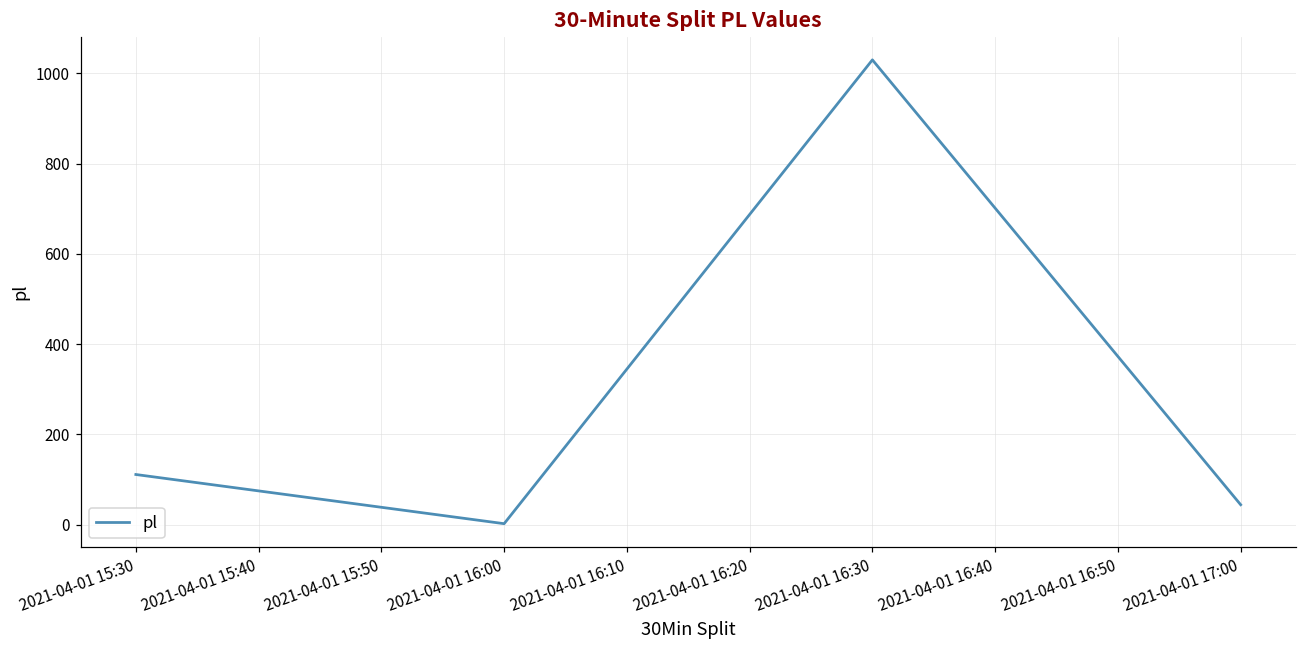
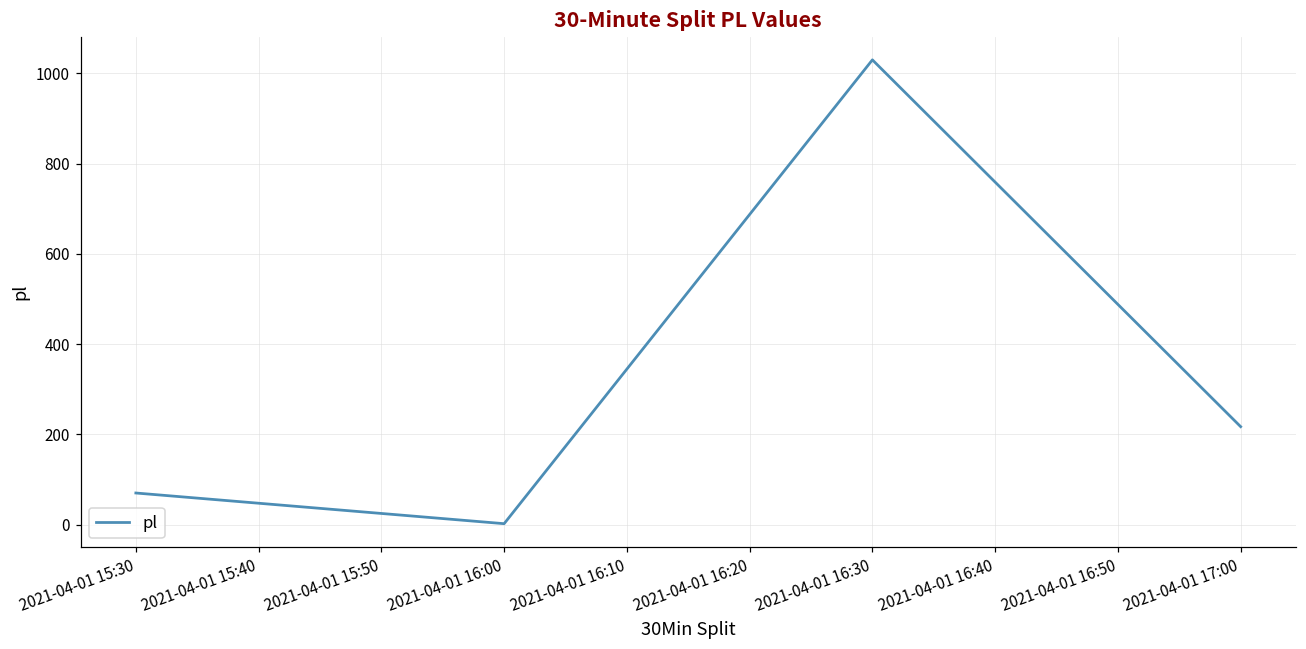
  {
-   "2021-04-01 15:30": 110,
+   "2021-04-01 15:30": 70,
    "2021-04-01 16:00": 0,
    "2021-04-01 16:30": 1030,
-   "2021-04-01 17:00": 40
+   "2021-04-01 17:00": 220
  }
